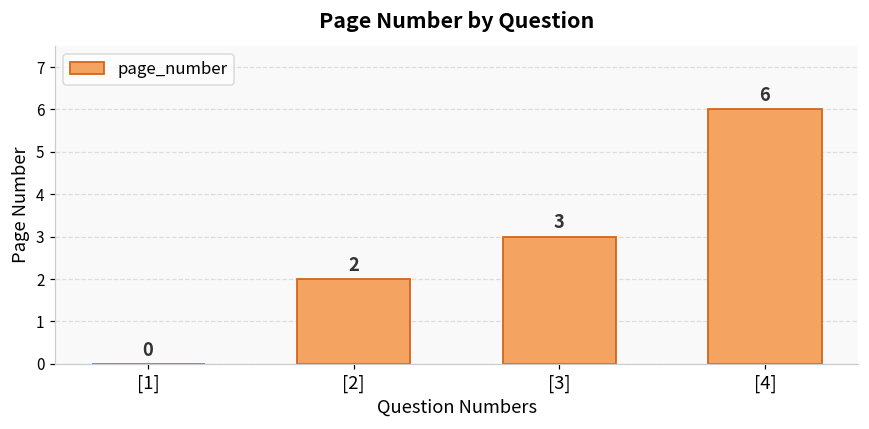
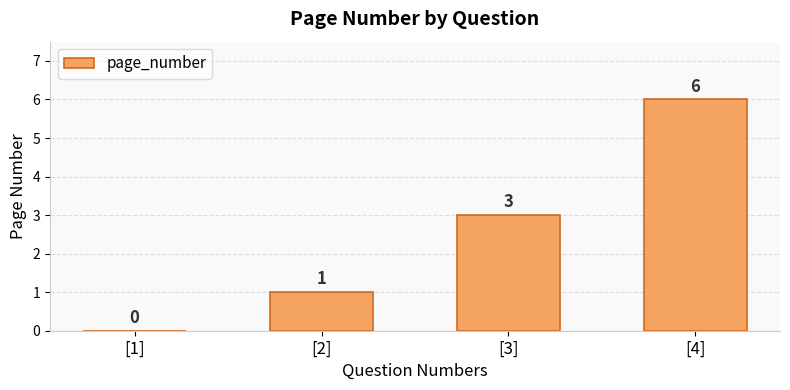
  {
    "[1]": 0,
-   "[2]": 2,
+   "[2]": 1,
    "[3]": 3,
    "[4]": 6
  }
